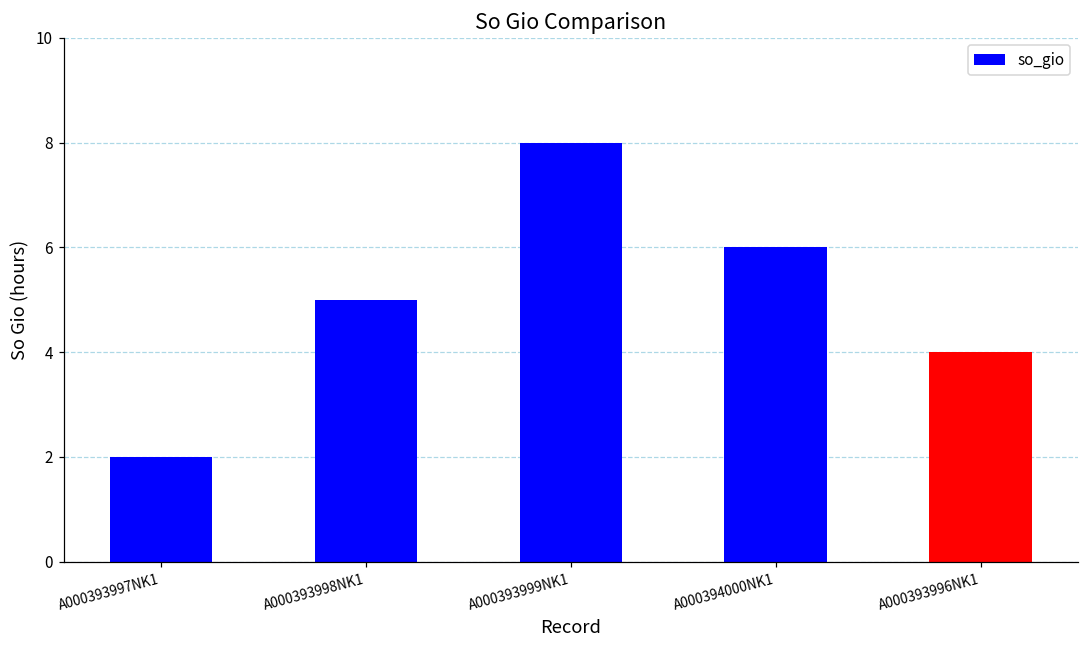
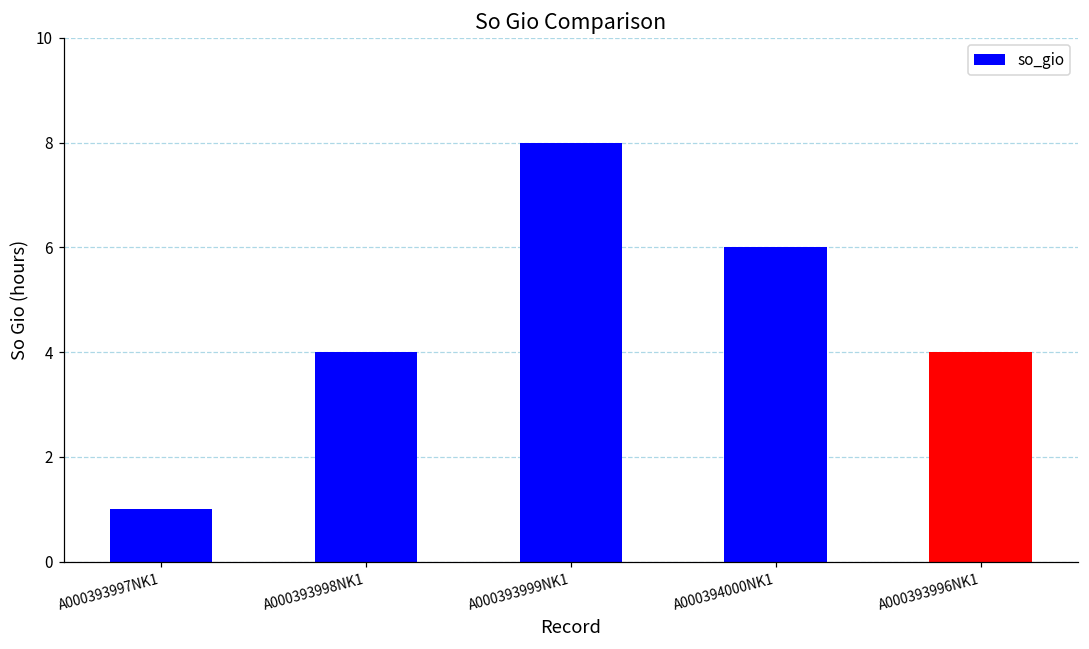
  {
-   "A000393997NK1": 2,
-   "A000393998NK1": 5,
+   "A000393997NK1": 1,
+   "A000393998NK1": 4,
    "A000393999NK1": 8,
    "A000394000NK1": 6,
    "A000393996NK1": 4
  }
